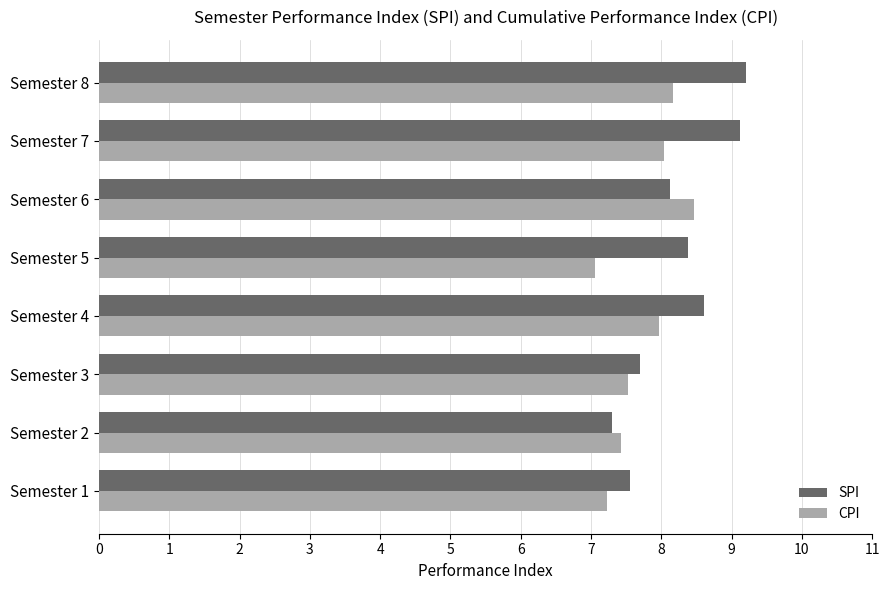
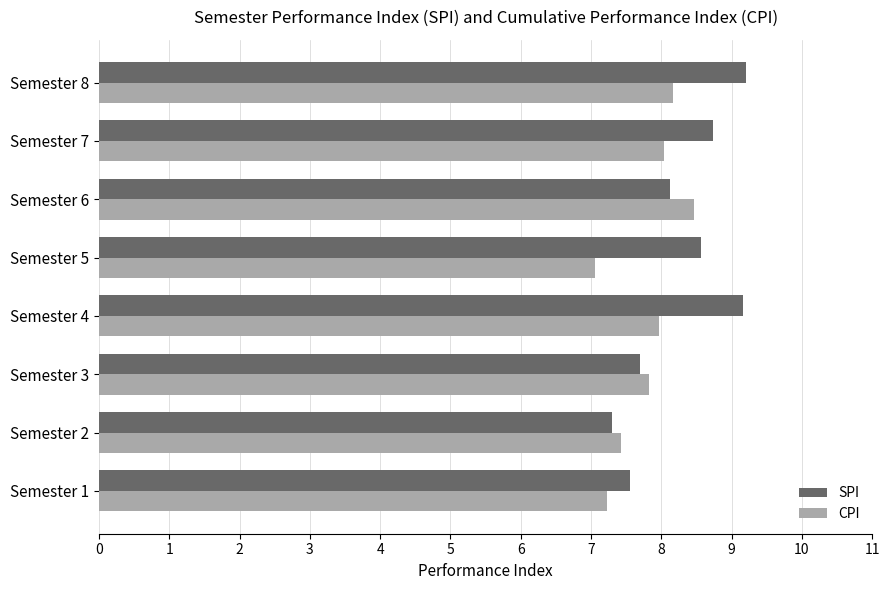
  {
    "SPI": {
      "Semester 8": 9.2,
-     "Semester 7": 9.1,
+     "Semester 7": 8.7,
      "Semester 6": 8.1,
-     "Semester 5": 8.4,
-     "Semester 4": 8.6,
+     "Semester 5": 8.6,
+     "Semester 4": 9.2,
      "Semester 3": 7.7,
      "Semester 2": 7.3,
      "Semester 1": 7.6
    },
    "CPI": {
      "Semester 8": 8.2,
      "Semester 7": 8.0,
      "Semester 6": 8.5,
      "Semester 5": 7.1,
      "Semester 4": 8.0,
-     "Semester 3": 7.5,
+     "Semester 3": 7.8,
      "Semester 2": 7.4,
      "Semester 1": 7.2
    }
  }
